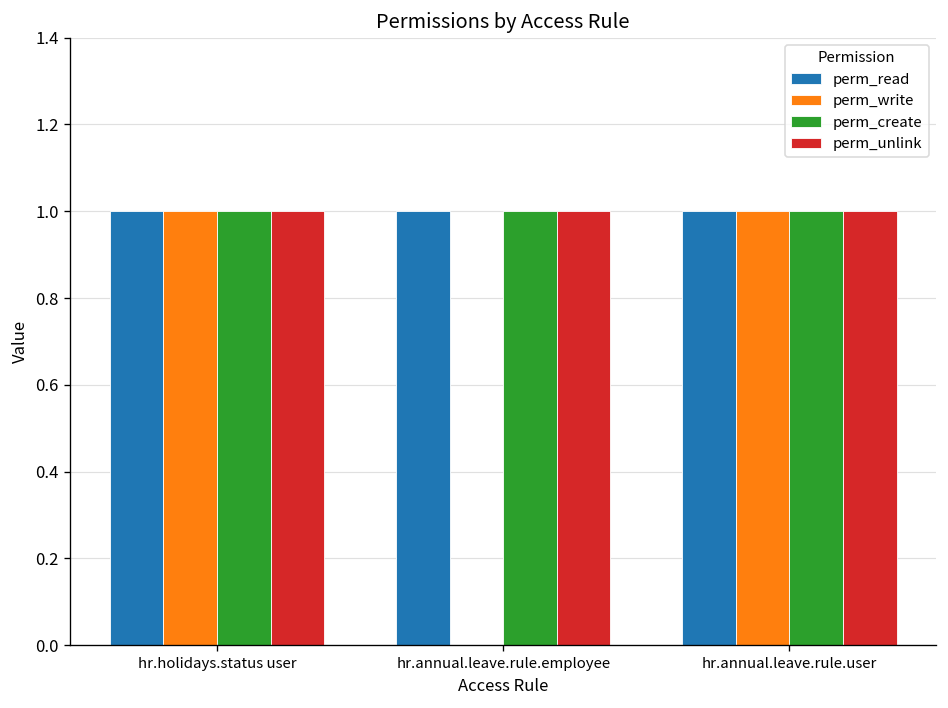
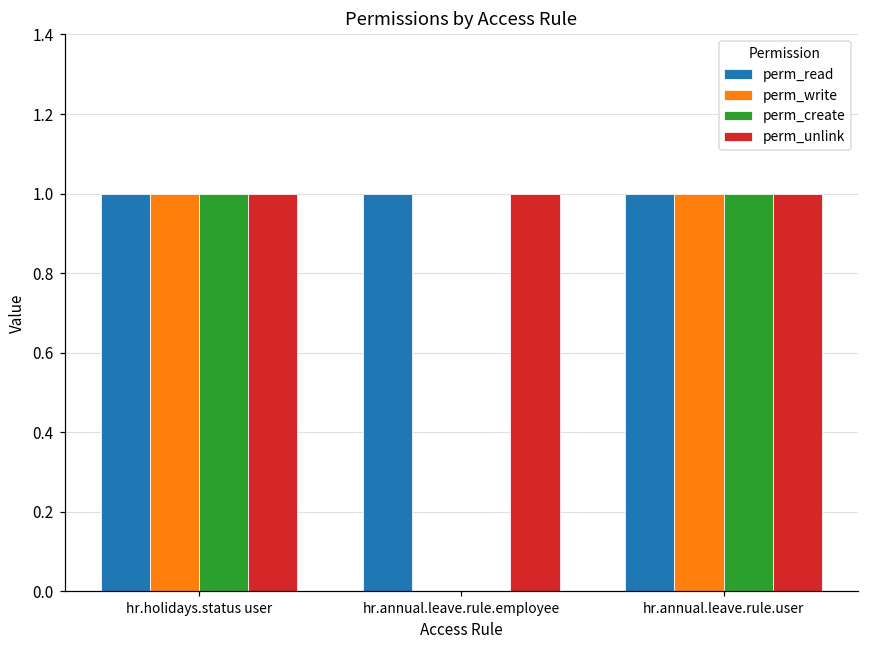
  {
    "perm_read": {
      "hr.holidays.status user": 1,
      "hr.annual.leave.rule.employee": 1,
      "hr.annual.leave.rule.user": 1
    },
    "perm_write": {
      "hr.holidays.status user": 1,
      "hr.annual.leave.rule.employee": 0,
      "hr.annual.leave.rule.user": 1
    },
    "perm_create": {
      "hr.holidays.status user": 1,
-     "hr.annual.leave.rule.employee": 1,
+     "hr.annual.leave.rule.employee": 0,
      "hr.annual.leave.rule.user": 1
    },
    "perm_unlink": {
      "hr.holidays.status user": 1,
      "hr.annual.leave.rule.employee": 1,
      "hr.annual.leave.rule.user": 1
    }
  }
